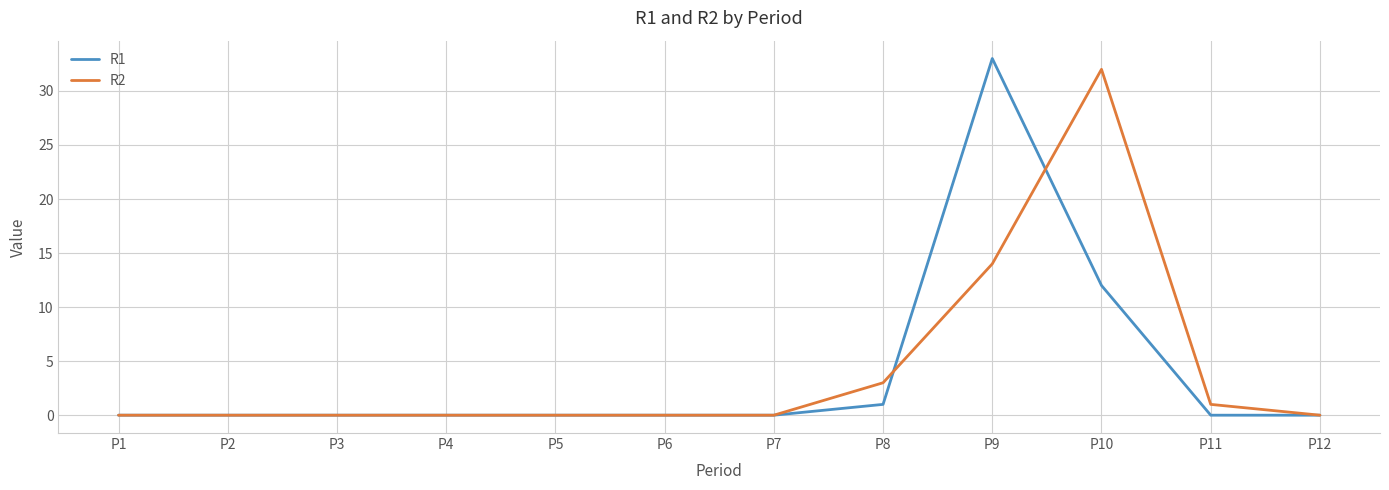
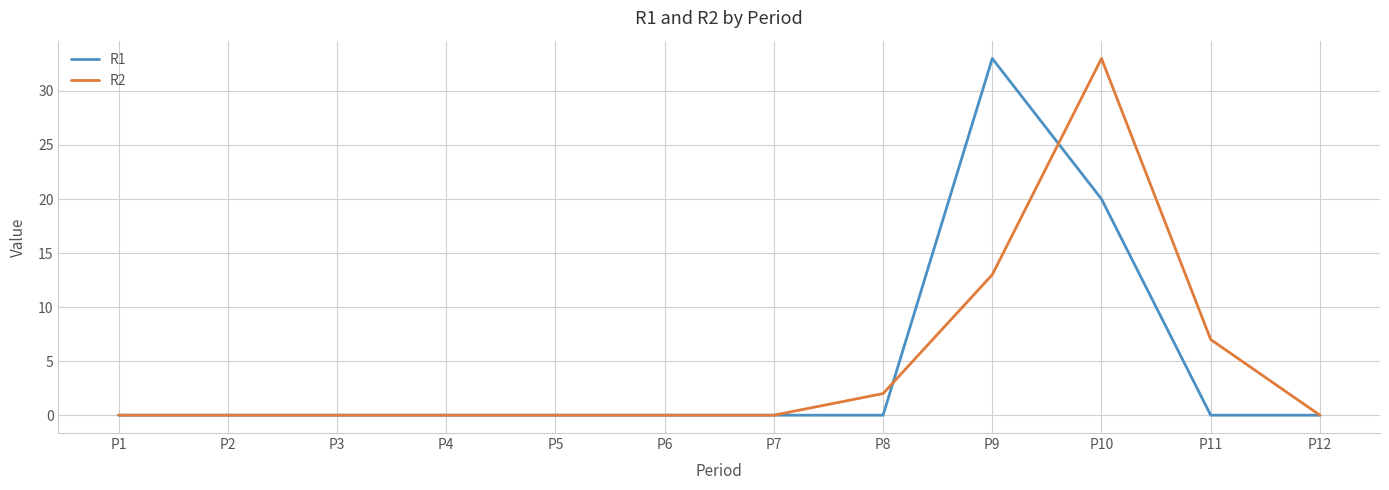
  {
    "R1": {
-     "P8": 1,
+     "P8": 0,
      "P9": 33,
-     "P10": 12,
+     "P10": 20,
      "P11": 0
    },
    "R2": {
-     "P8": 3,
-     "P9": 14,
-     "P10": 32,
-     "P11": 1
+     "P8": 2,
+     "P9": 13,
+     "P10": 33,
+     "P11": 7
    }
  }
